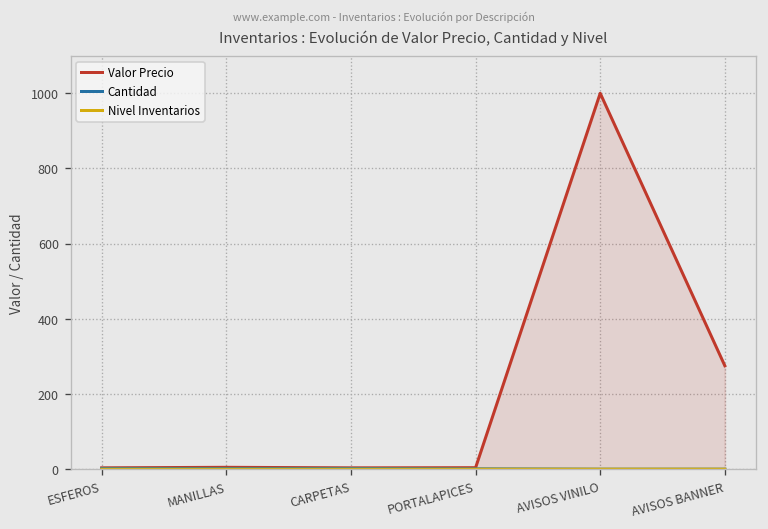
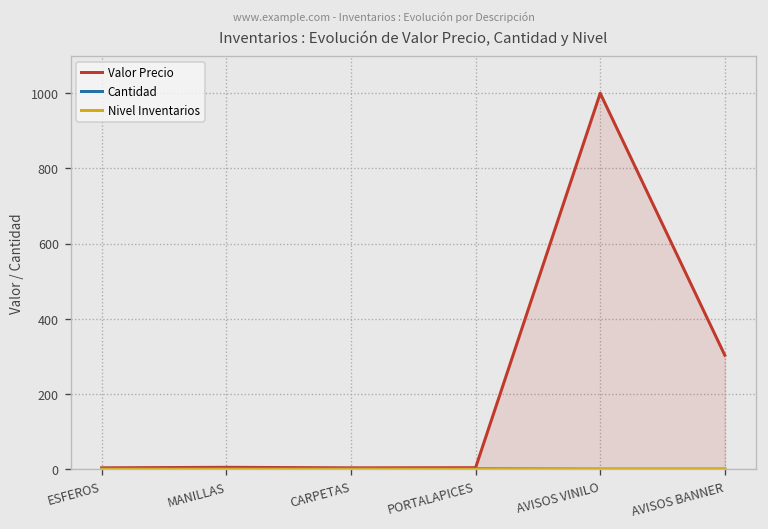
  {
    "Valor Precio": {
      "AVISOS VINILO": 1000,
-     "AVISOS BANNER": 280
+     "AVISOS BANNER": 300
    }
  }
